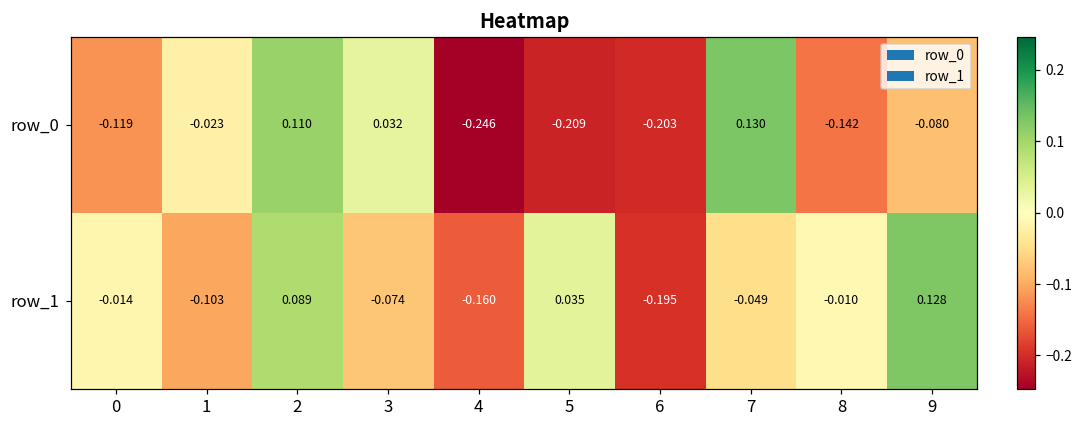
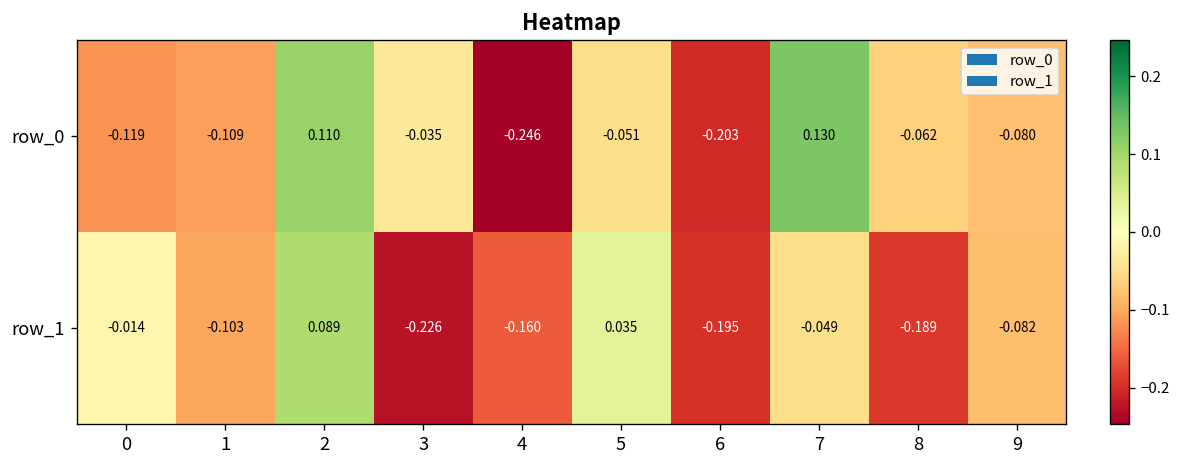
  {
    "row_0": {
      "0": -0.119,
-     "1": -0.023,
+     "1": -0.109,
      "2": 0.110,
-     "3": 0.032,
+     "3": -0.035,
      "4": -0.246,
-     "5": -0.209,
+     "5": -0.051,
      "6": -0.203,
      "7": 0.130,
-     "8": -0.142,
+     "8": -0.062,
      "9": -0.080
    },
    "row_1": {
      "0": -0.014,
      "1": -0.103,
      "2": 0.089,
-     "3": -0.074,
+     "3": -0.226,
      "4": -0.160,
      "5": 0.035,
      "6": -0.195,
      "7": -0.049,
-     "8": -0.010,
-     "9": 0.128
+     "8": -0.189,
+     "9": -0.082
    }
  }
